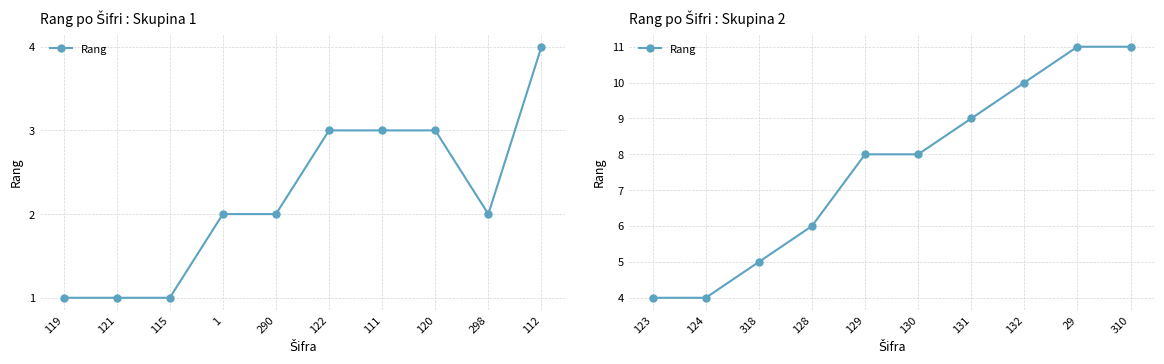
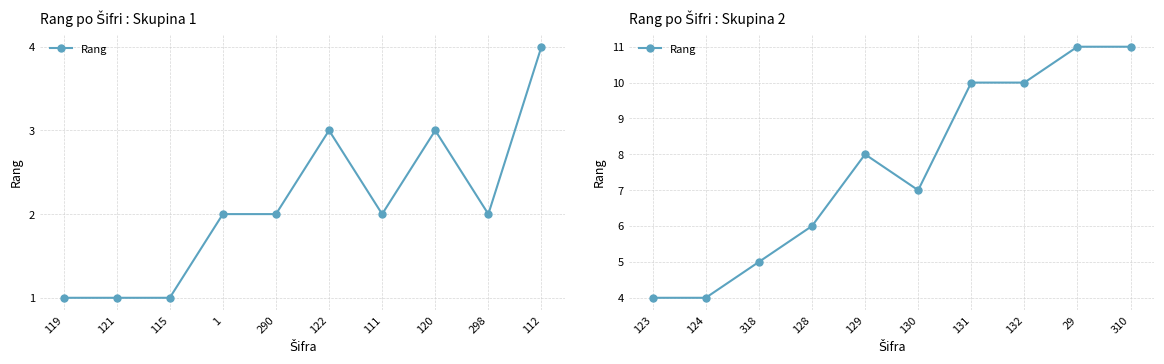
  {
    "Rang po Šifri : Skupina 1": {
      "119": 1,
      "121": 1,
      "115": 1,
      "1": 2,
      "290": 2,
      "122": 3,
-     "111": 3,
+     "111": 2,
      "120": 3,
      "298": 2,
      "112": 4
    },
    "Rang po Šifri : Skupina 2": {
      "123": 4,
      "124": 4,
      "318": 5,
      "128": 6,
      "129": 8,
-     "130": 8,
-     "131": 9,
+     "130": 7,
+     "131": 10,
      "132": 10,
      "29": 11,
      "310": 11
    }
  }
